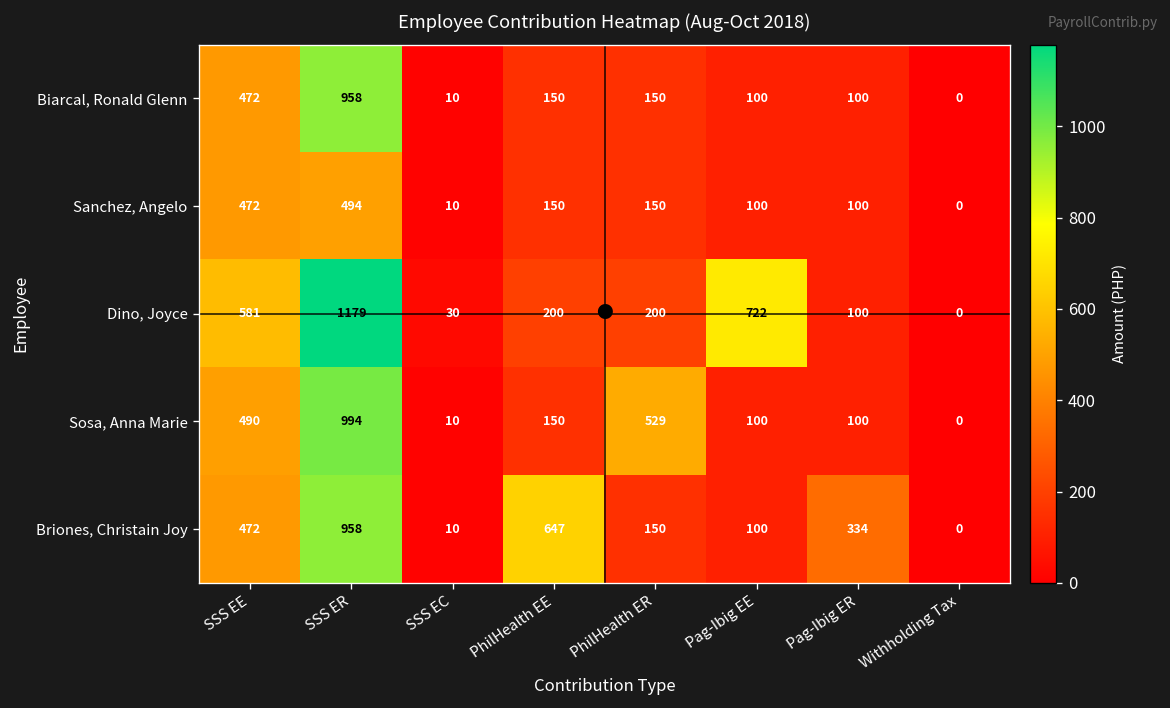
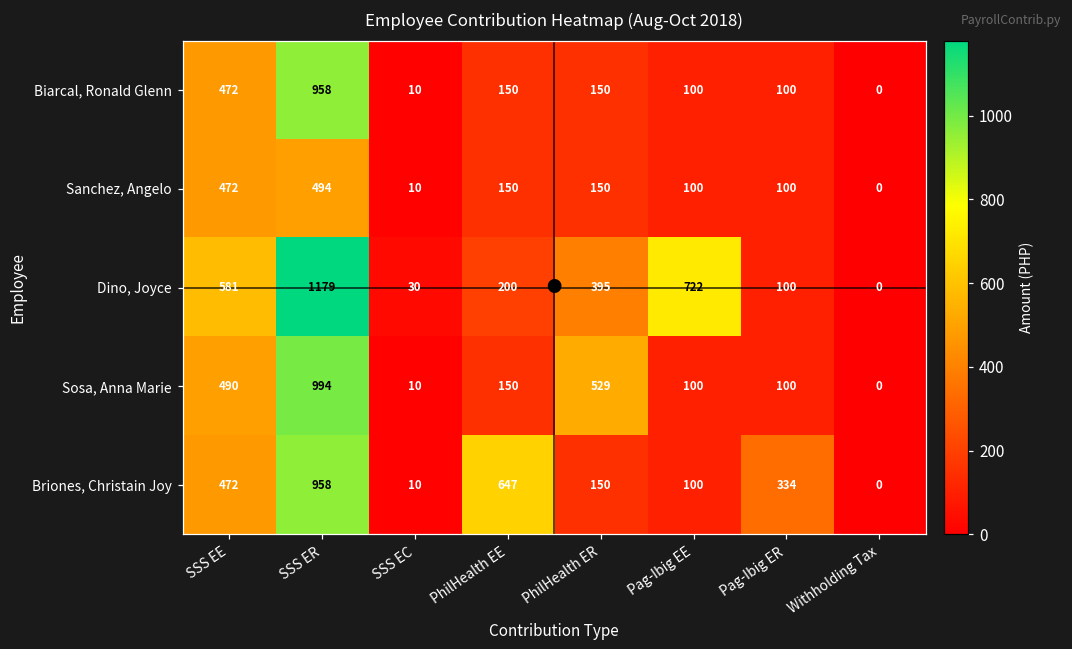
  {
    "Biarcal, Ronald Glenn": {
      "SSS EE": 472,
      "SSS ER": 958,
      "SSS EC": 10,
      "PhilHealth EE": 150,
      "PhilHealth ER": 150,
      "Pag-Ibig EE": 100,
      "Pag-Ibig ER": 100,
      "Withholding Tax": 0
    },
    "Sanchez, Angelo": {
      "SSS EE": 472,
      "SSS ER": 494,
      "SSS EC": 10,
      "PhilHealth EE": 150,
      "PhilHealth ER": 150,
      "Pag-Ibig EE": 100,
      "Pag-Ibig ER": 100,
      "Withholding Tax": 0
    },
    "Dino, Joyce": {
      "SSS EE": 581,
      "SSS ER": 1179,
      "SSS EC": 30,
-     "PhilHealth ER": 200,
+     "PhilHealth ER": 395,
      "Pag-Ibig EE": 722,
      "Pag-Ibig ER": 100,
      "Withholding Tax": 0
    },
    "Sosa, Anna Marie": {
      "SSS EE": 490,
      "SSS ER": 994,
      "SSS EC": 10,
      "PhilHealth EE": 150,
      "PhilHealth ER": 529,
      "Pag-Ibig EE": 100,
      "Pag-Ibig ER": 100,
      "Withholding Tax": 0
    },
    "Briones, Christain Joy": {
      "SSS EE": 472,
      "SSS ER": 958,
      "SSS EC": 10,
      "PhilHealth EE": 647,
      "PhilHealth ER": 150,
      "Pag-Ibig EE": 100,
      "Pag-Ibig ER": 334,
      "Withholding Tax": 0
    }
  }
